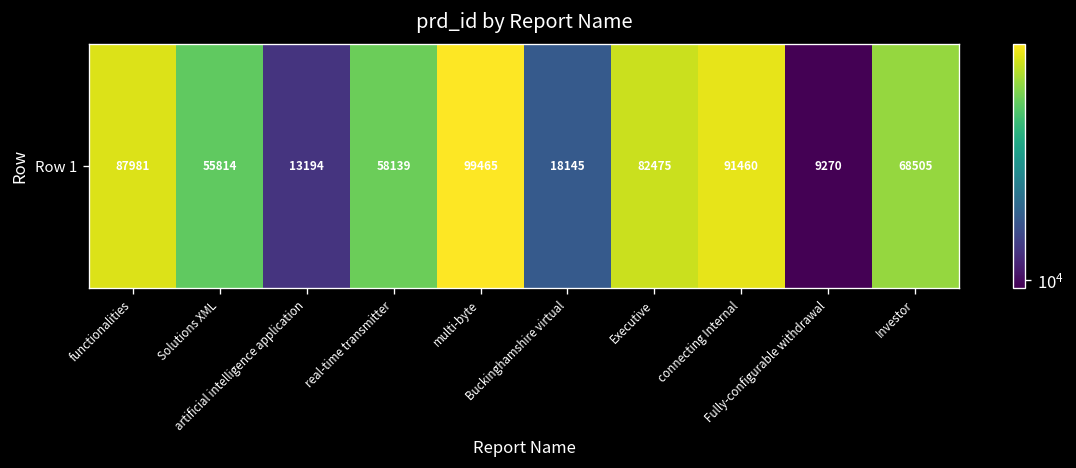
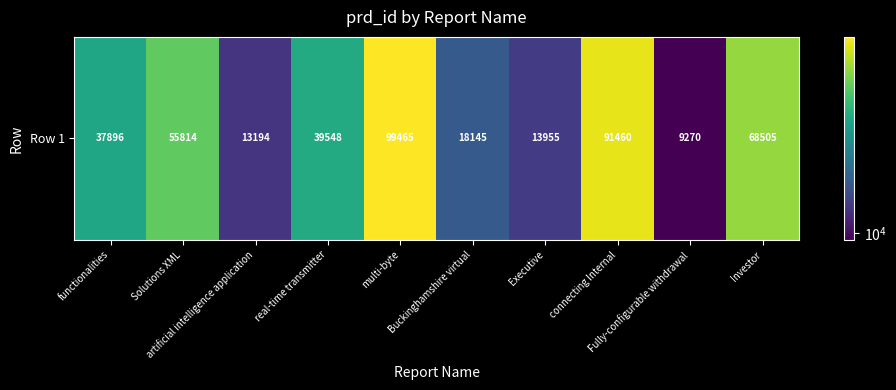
  {
    "Row 1": {
-     "functionalities": 87981,
+     "functionalities": 37896,
      "Solutions XML": 55814,
      "artificial intelligence application": 13194,
-     "real-time transmitter": 58139,
+     "real-time transmitter": 39548,
      "multi-byte": 99465,
      "Buckinghamshire virtual": 18145,
-     "Executive": 82475,
+     "Executive": 13955,
      "connecting Internal": 91460,
      "Fully-configurable withdrawal": 9270,
      "Investor": 68505
    }
  }
